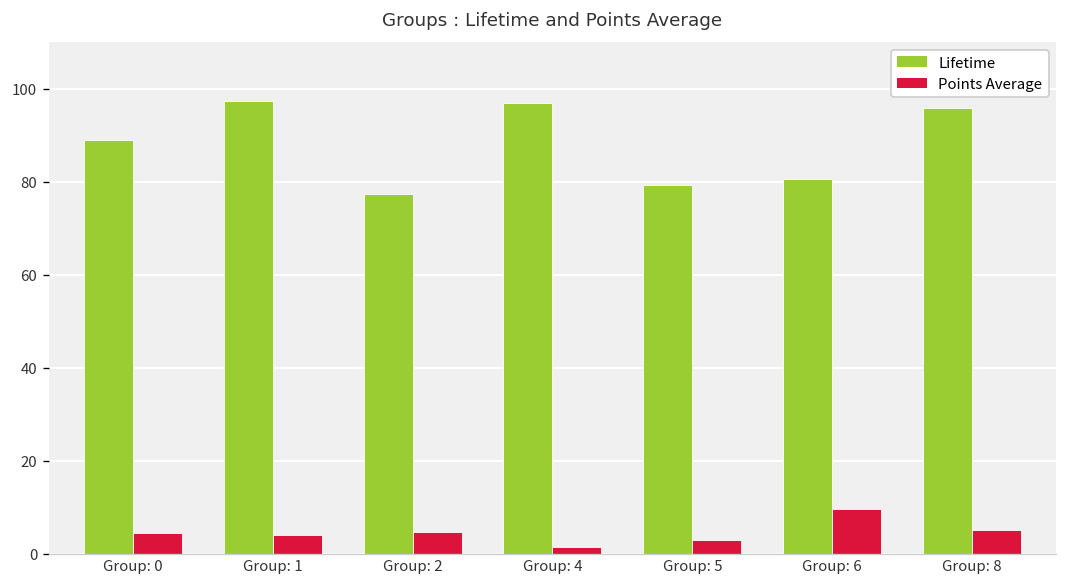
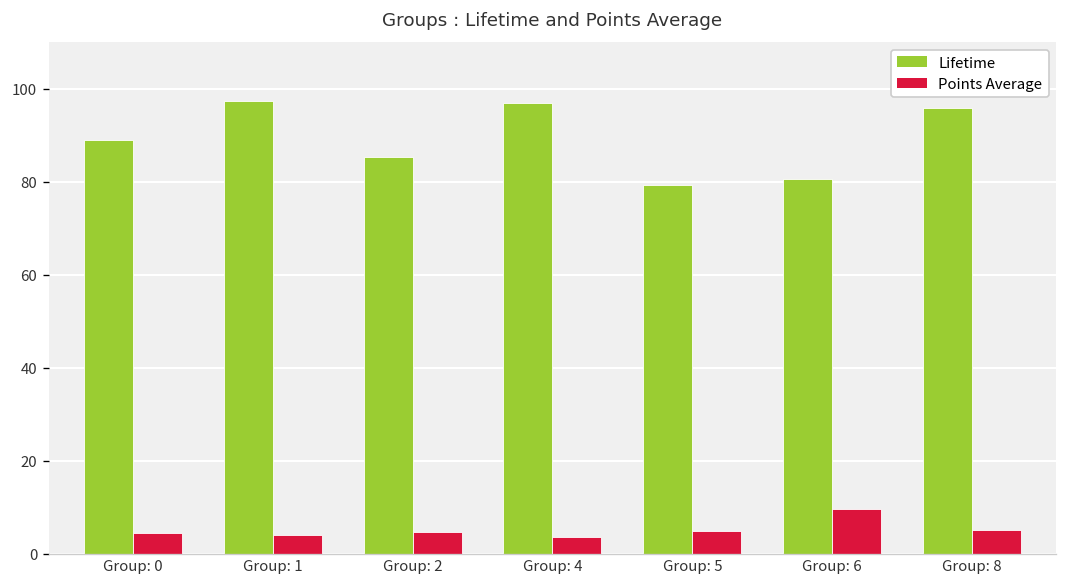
  {
    "Lifetime": {
      "Group: 0": 89,
      "Group: 1": 97,
-     "Group: 2": 77,
+     "Group: 2": 85,
      "Group: 4": 97,
      "Group: 5": 79,
      "Group: 6": 80,
      "Group: 8": 96
    },
    "Points Average": {
      "Group: 0": 4,
      "Group: 1": 4,
      "Group: 2": 5,
-     "Group: 4": 1,
-     "Group: 5": 3,
+     "Group: 4": 4,
+     "Group: 5": 5,
      "Group: 6": 10,
      "Group: 8": 5
    }
  }
